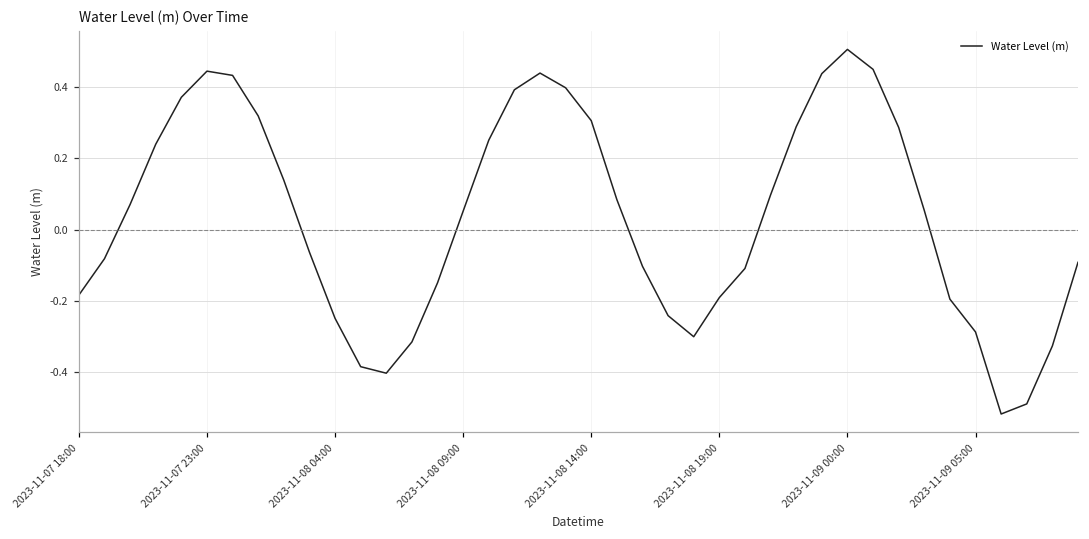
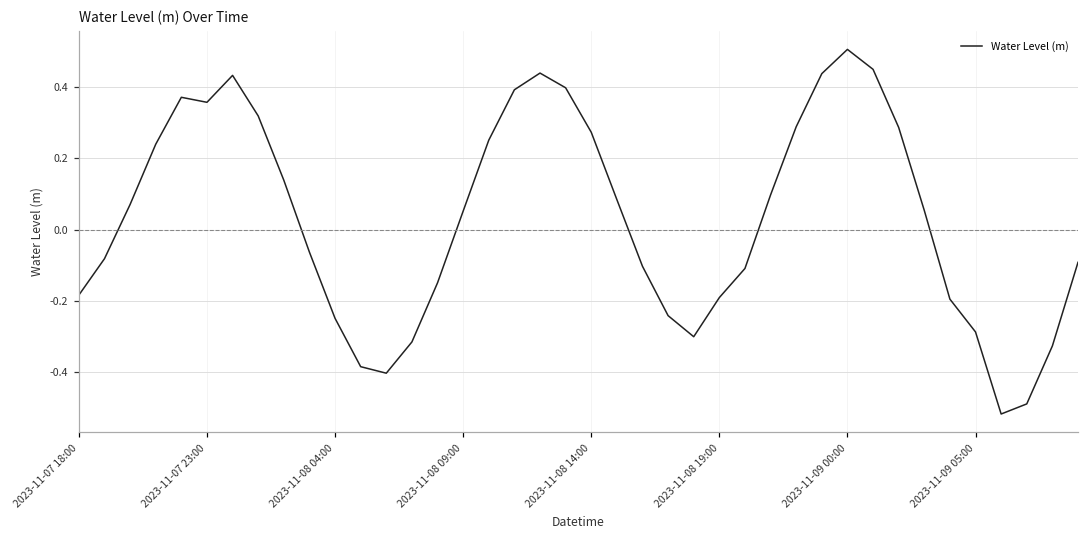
  {
    "2023-11-07 18:00": -0.18,
-   "2023-11-07 23:00": 0.45,
+   "2023-11-07 23:00": 0.36,
    "2023-11-08 04:00": -0.25,
    "2023-11-08 09:00": 0.05,
-   "2023-11-08 14:00": 0.31,
+   "2023-11-08 14:00": 0.27,
    "2023-11-08 19:00": -0.19,
    "2023-11-09 00:00": 0.51,
    "2023-11-09 05:00": -0.29
  }
